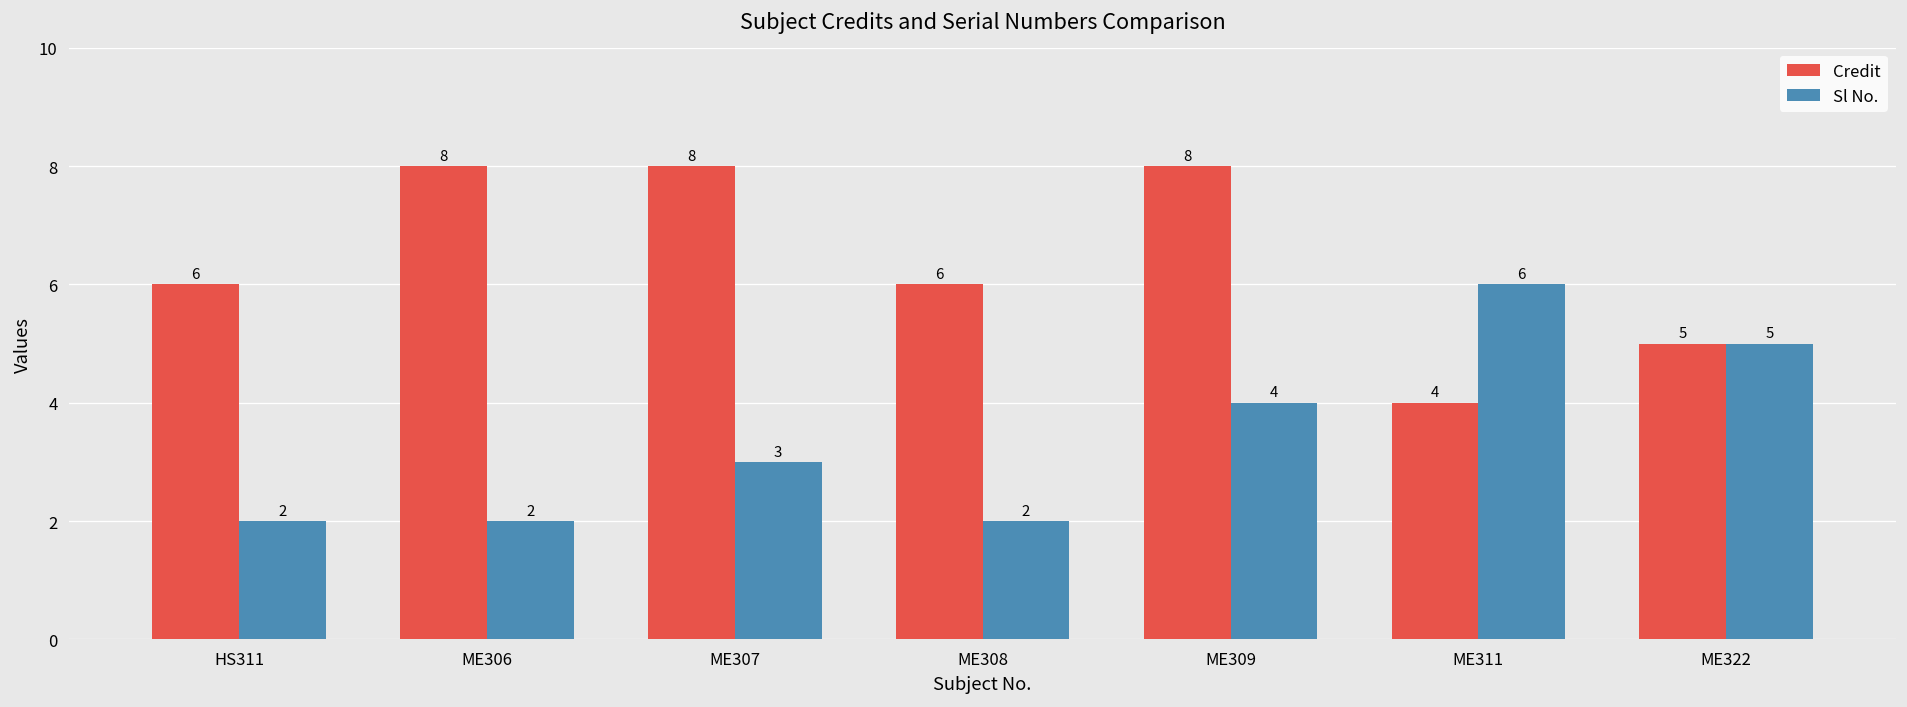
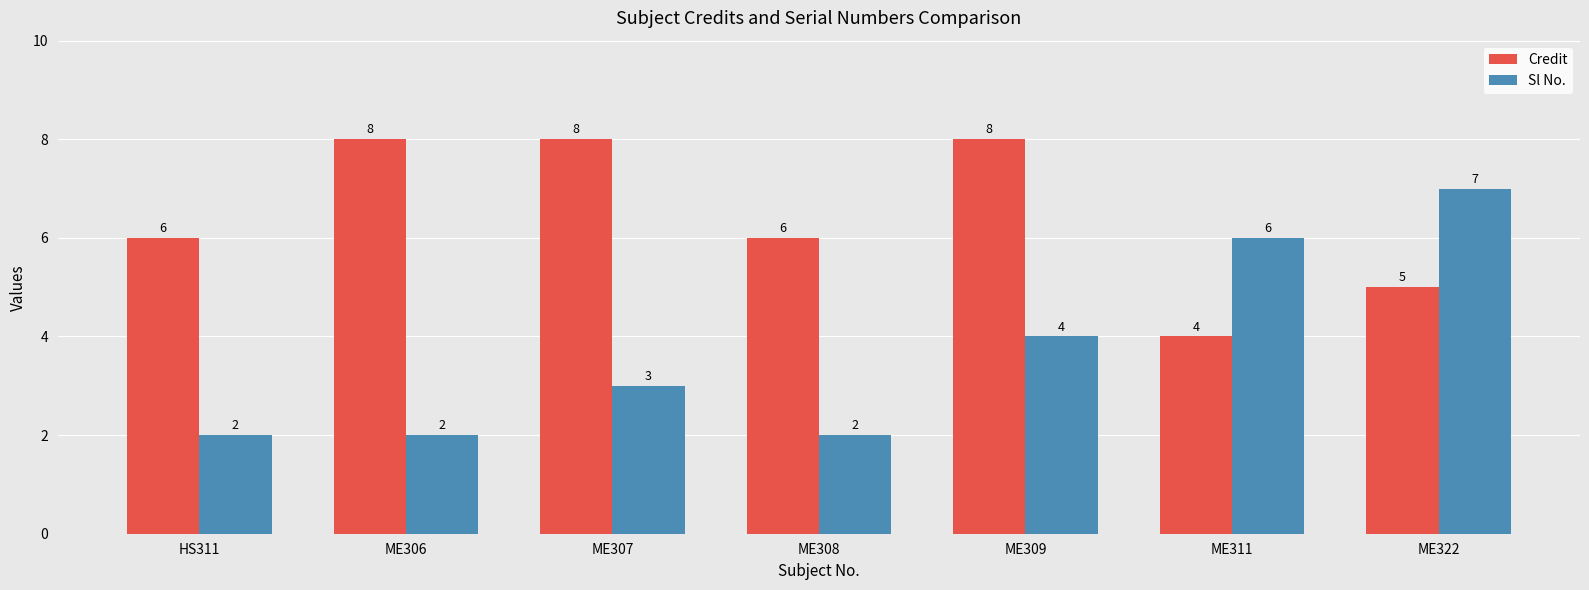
  {
    "Credit": {
      "HS311": 6,
      "ME306": 8,
      "ME307": 8,
      "ME308": 6,
      "ME309": 8,
      "ME311": 4,
      "ME322": 5
    },
    "Sl No.": {
      "HS311": 2,
      "ME306": 2,
      "ME307": 3,
      "ME308": 2,
      "ME309": 4,
      "ME311": 6,
-     "ME322": 5
+     "ME322": 7
    }
  }
